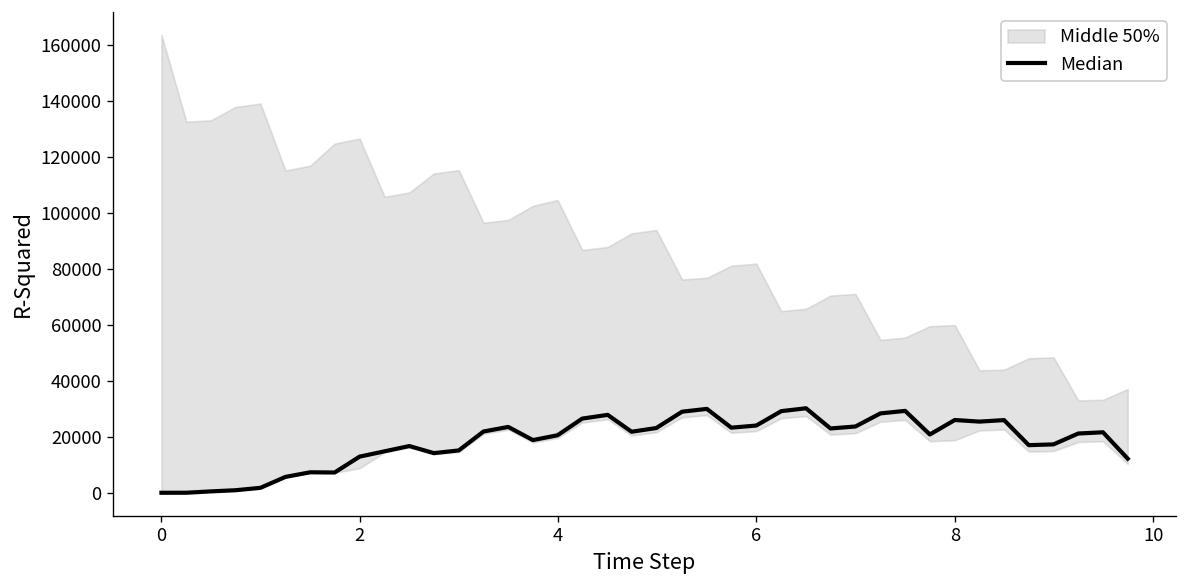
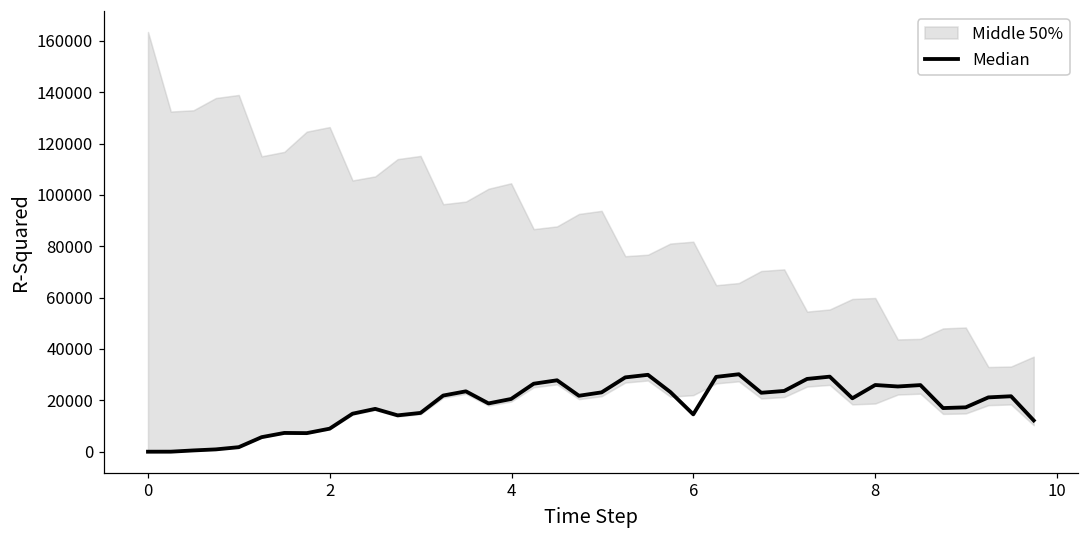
  {
    "Median": {
      "0": 0,
-     "2": 13000,
-     "6": 24000,
+     "2": 9000,
+     "6": 15000,
      "8": 26000
    }
  }
